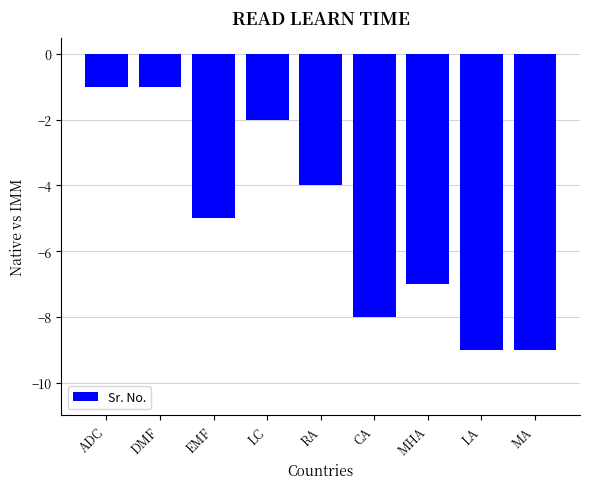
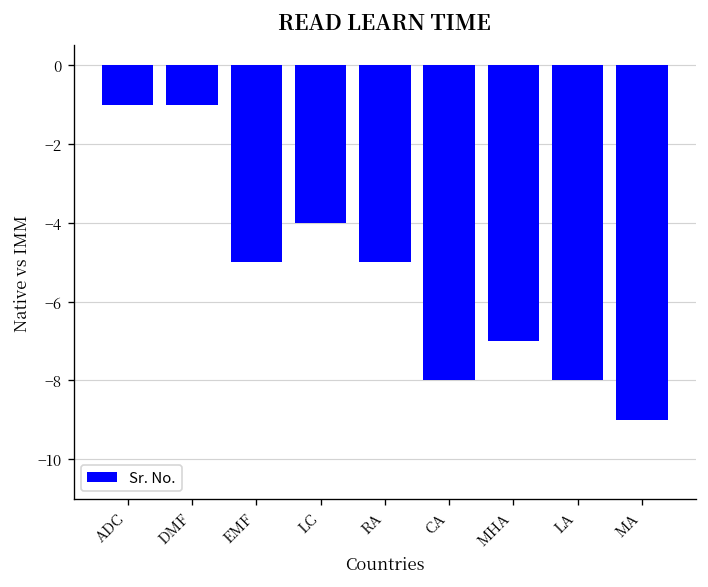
  {
    "ADC": -1.0,
    "DMF": -1.0,
    "EMF": -5.0,
-   "LC": -2.0,
-   "RA": -4.0,
+   "LC": -4.0,
+   "RA": -5.0,
    "CA": -8.0,
    "MHA": -7.0,
-   "LA": -9.0,
+   "LA": -8.0,
    "MA": -9.0
  }
